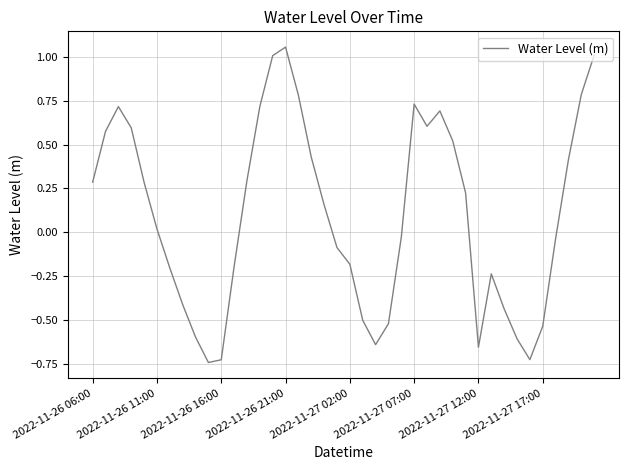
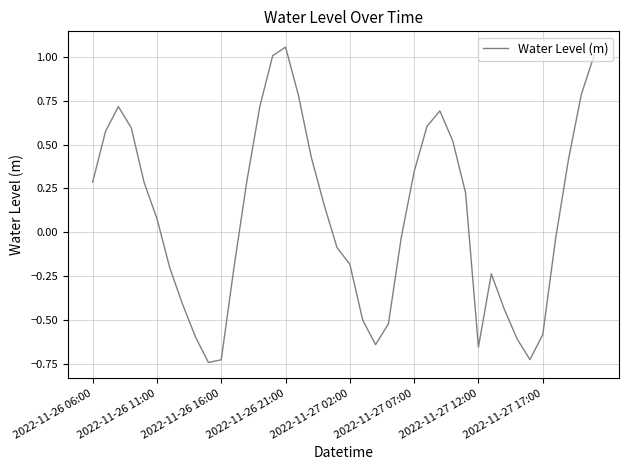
  {
    "2022-11-26 06:00": 0.29,
-   "2022-11-26 11:00": 0.02,
+   "2022-11-26 11:00": 0.08,
    "2022-11-26 16:00": -0.73,
    "2022-11-26 21:00": 1.06,
    "2022-11-27 02:00": -0.18,
-   "2022-11-27 07:00": 0.73,
+   "2022-11-27 07:00": 0.35,
    "2022-11-27 12:00": -0.66,
-   "2022-11-27 17:00": -0.54
+   "2022-11-27 17:00": -0.59
  }
